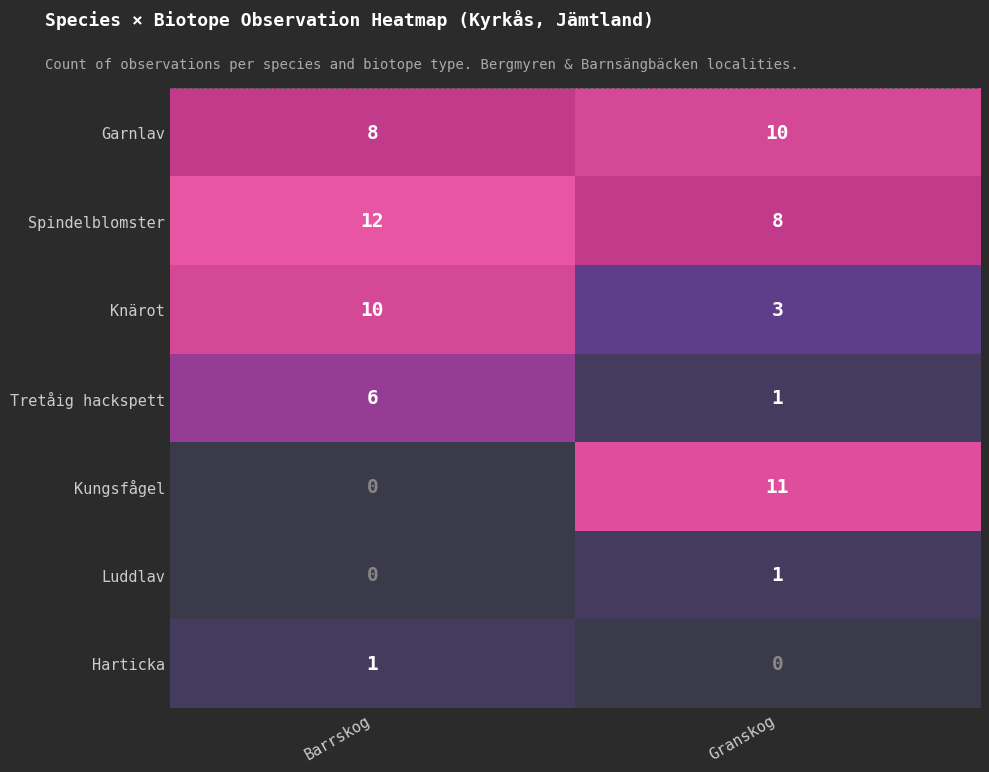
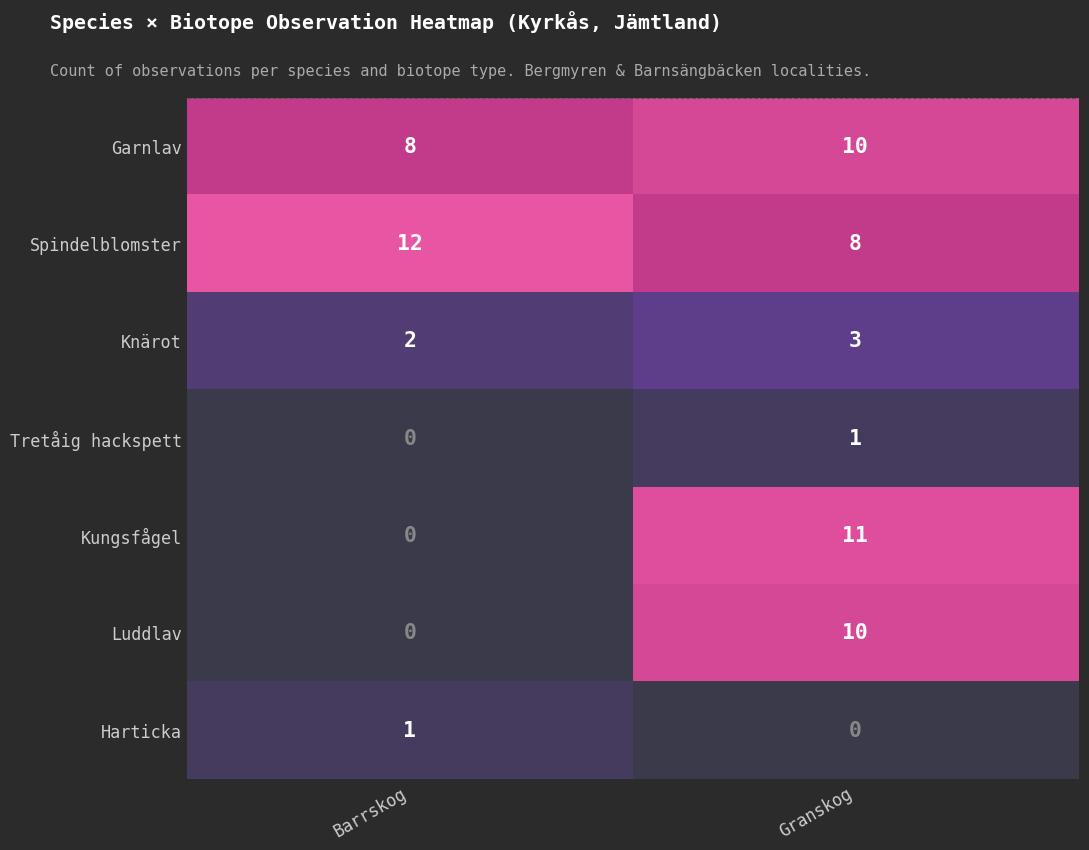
  {
    "Garnlav": {
      "Barrskog": 8,
      "Granskog": 10
    },
    "Spindelblomster": {
      "Barrskog": 12,
      "Granskog": 8
    },
    "Knärot": {
-     "Barrskog": 10,
+     "Barrskog": 2,
      "Granskog": 3
    },
    "Tretåig hackspett": {
-     "Barrskog": 6,
+     "Barrskog": 0,
      "Granskog": 1
    },
    "Kungsfågel": {
      "Barrskog": 0,
      "Granskog": 11
    },
    "Luddlav": {
      "Barrskog": 0,
-     "Granskog": 1
+     "Granskog": 10
    },
    "Harticka": {
      "Barrskog": 1,
      "Granskog": 0
    }
  }
